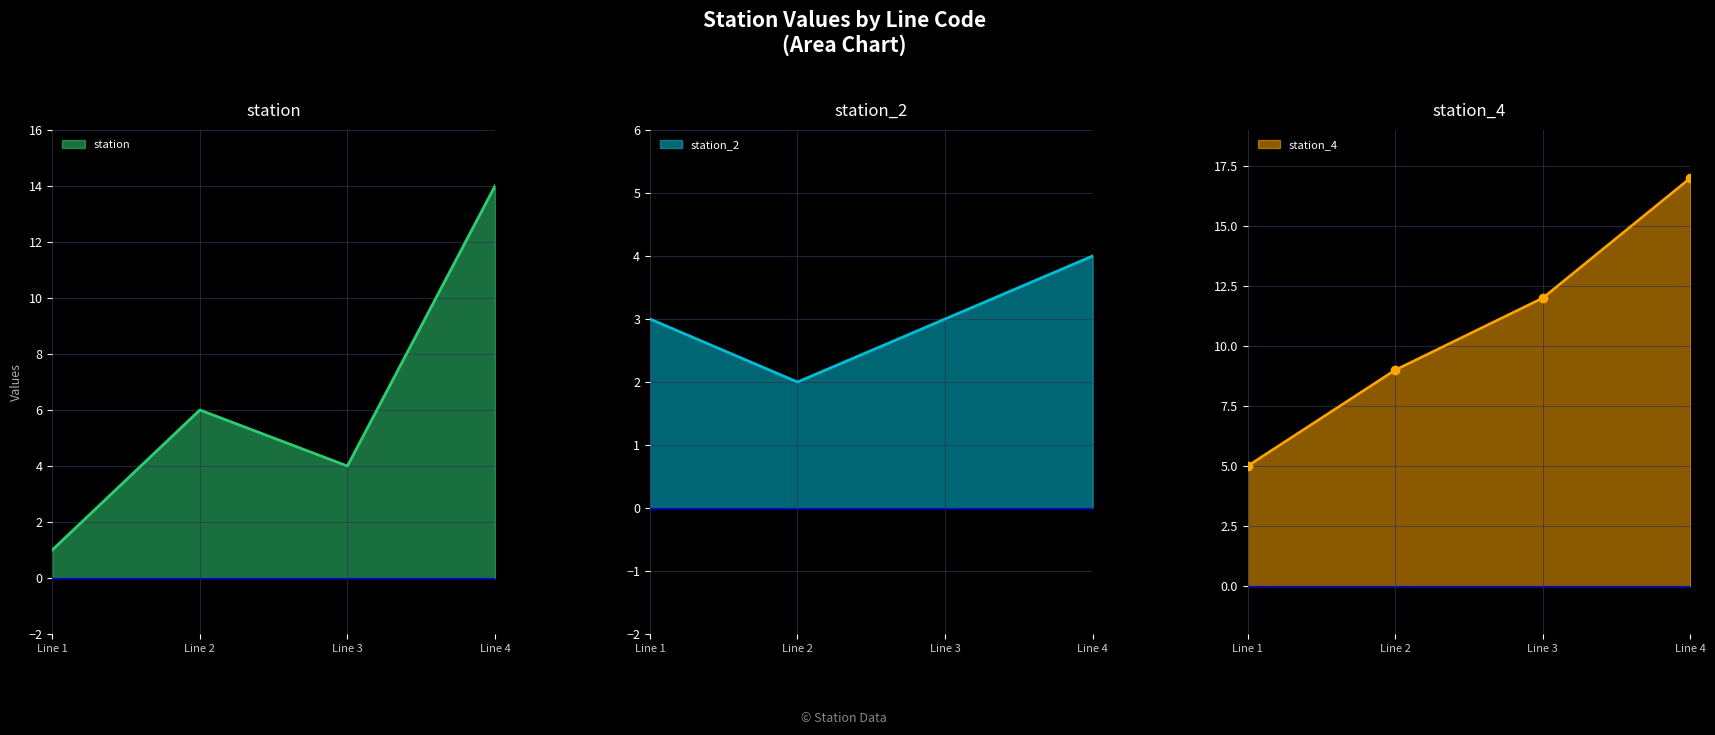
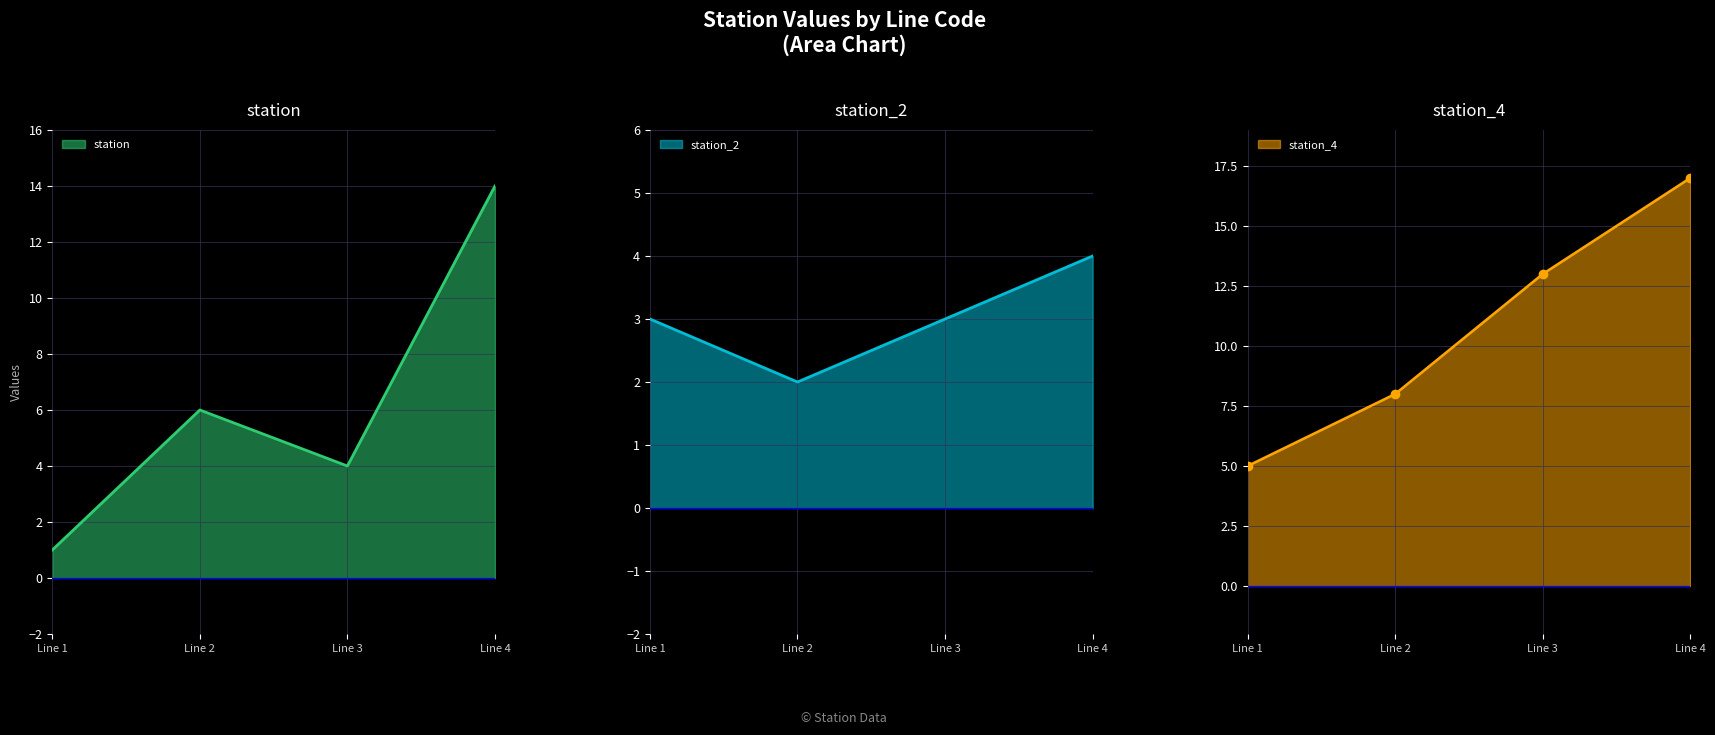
  {
    "station": {
      "Line 1": 1.0,
      "Line 2": 6.0,
      "Line 3": 4.0,
      "Line 4": 14.0
    },
    "station_2": {
      "Line 1": 3.0,
      "Line 2": 2.0,
      "Line 3": 3.0,
      "Line 4": 4.0
    },
    "station_4": {
      "Line 1": 5,
-     "Line 2": 9,
-     "Line 3": 12,
+     "Line 2": 8,
+     "Line 3": 13,
      "Line 4": 17
    }
  }
